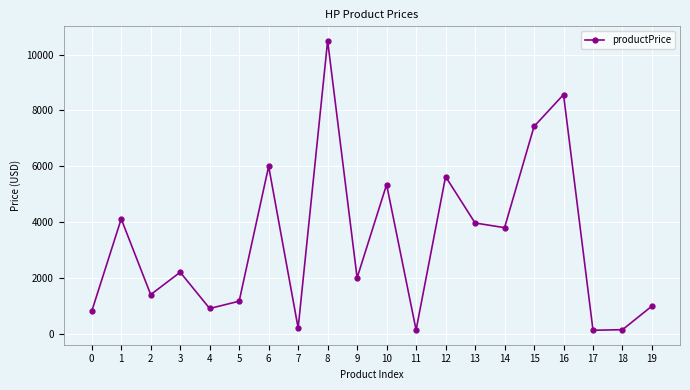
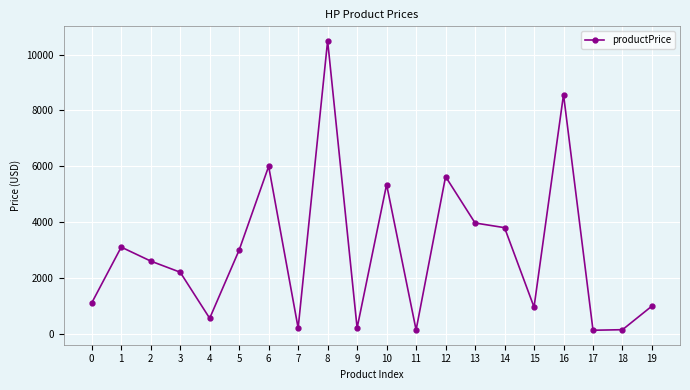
  {
-   "0": 800,
-   "1": 4100,
-   "2": 1400,
+   "0": 1100,
+   "1": 3100,
+   "2": 2600,
    "3": 2200,
-   "4": 900,
-   "5": 1200,
+   "4": 500,
+   "5": 3000,
    "6": 6000,
    "7": 200,
    "8": 10500,
-   "9": 2000,
+   "9": 200,
    "10": 5300,
    "11": 100,
    "12": 5600,
    "13": 4000,
    "14": 3800,
-   "15": 7400,
+   "15": 900,
    "16": 8600,
    "17": 100,
    "18": 100,
    "19": 1000
  }
